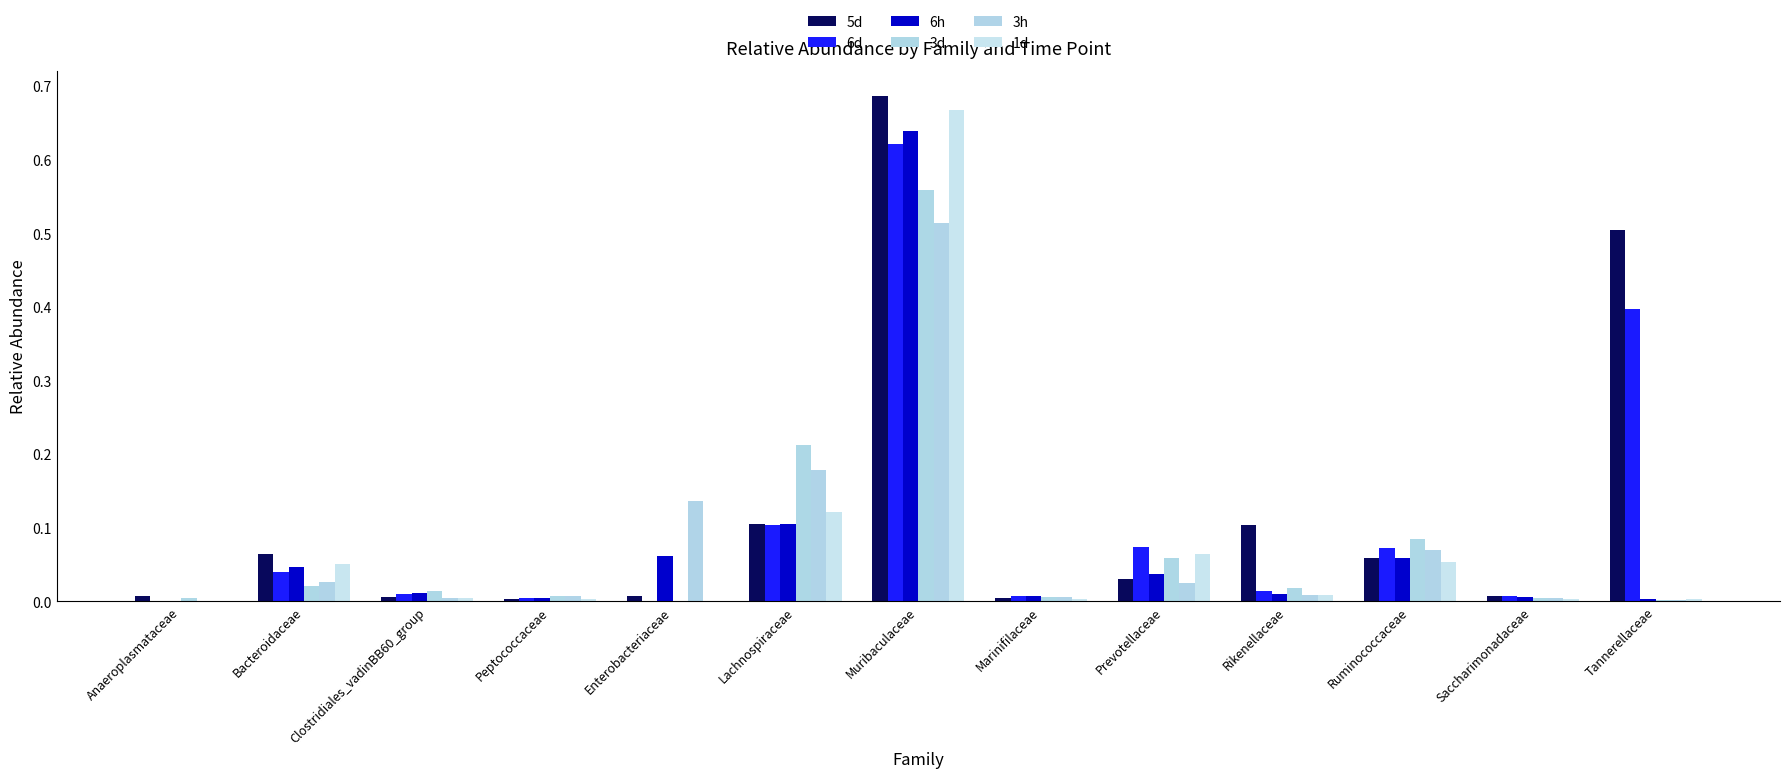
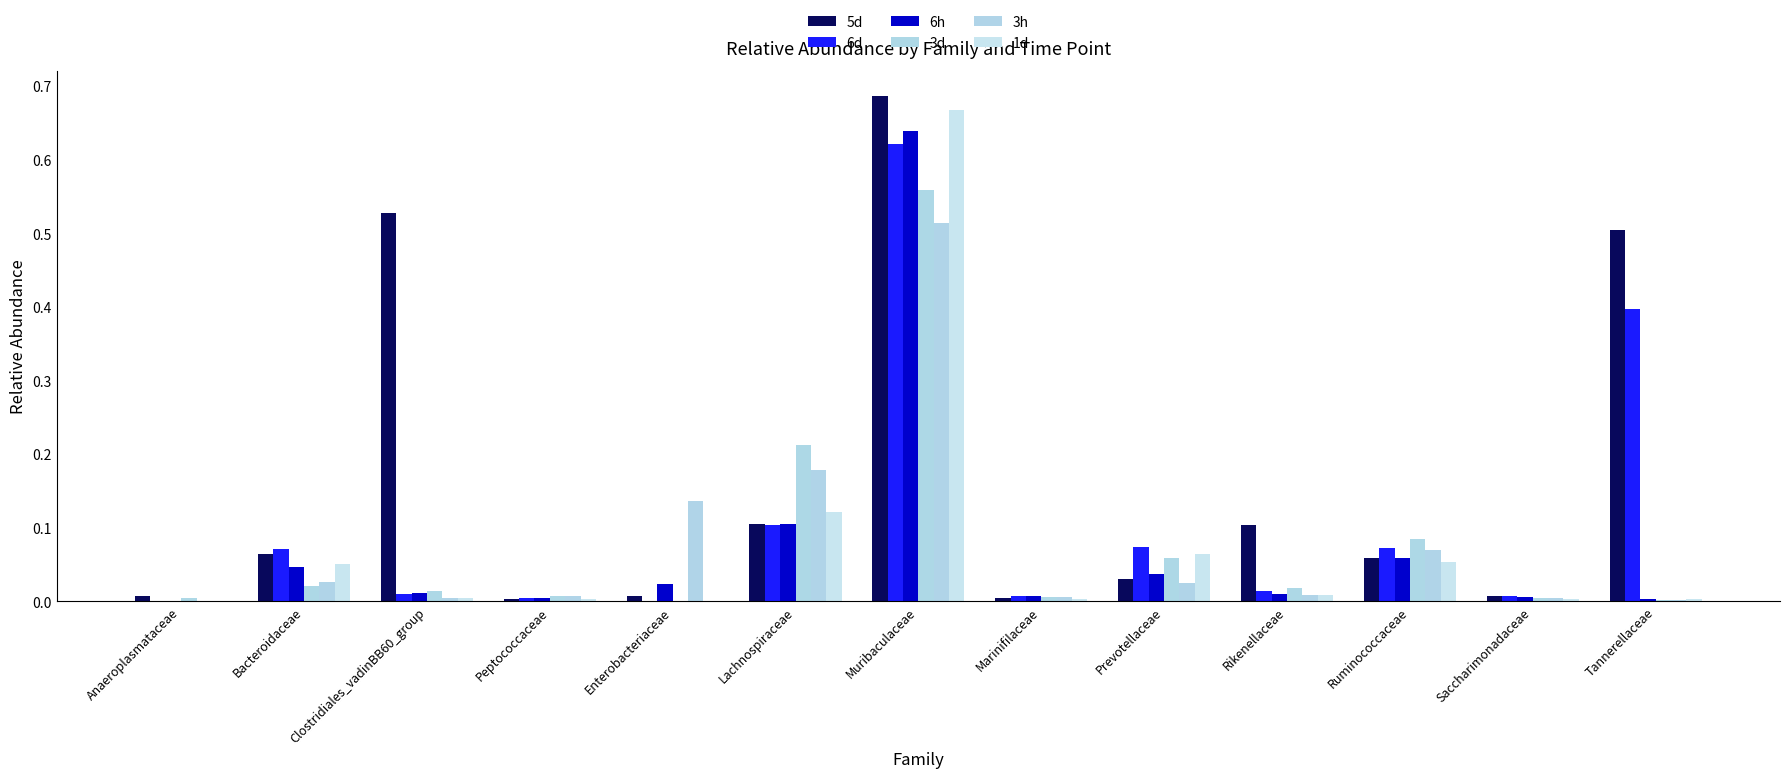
  {
    "5d": {
      "Anaeroplasmataceae": 0.01,
      "Bacteroidaceae": 0.06,
-     "Clostridiales_vadinBB60_group": 0.01,
+     "Clostridiales_vadinBB60_group": 0.53,
      "Enterobacteriaceae": 0.01,
      "Lachnospiraceae": 0.10,
      "Muribaculaceae": 0.69,
      "Marinifilaceae": 0.00,
      "Prevotellaceae": 0.03,
      "Rikenellaceae": 0.10,
      "Ruminococcaceae": 0.06,
      "Saccharimonadaceae": 0.01,
      "Tannerellaceae": 0.50
    },
    "6d": {
-     "Bacteroidaceae": 0.04,
+     "Bacteroidaceae": 0.07,
      "Clostridiales_vadinBB60_group": 0.01,
      "Peptococcaceae": 0.00,
      "Lachnospiraceae": 0.10,
      "Muribaculaceae": 0.62,
      "Marinifilaceae": 0.01,
      "Prevotellaceae": 0.07,
      "Rikenellaceae": 0.01,
      "Ruminococcaceae": 0.07,
      "Saccharimonadaceae": 0.01,
      "Tannerellaceae": 0.40
    },
    "6h": {
      "Bacteroidaceae": 0.05,
      "Clostridiales_vadinBB60_group": 0.01,
      "Peptococcaceae": 0.00,
-     "Enterobacteriaceae": 0.06,
+     "Enterobacteriaceae": 0.02,
      "Lachnospiraceae": 0.11,
      "Muribaculaceae": 0.64,
      "Marinifilaceae": 0.01,
      "Prevotellaceae": 0.04,
      "Rikenellaceae": 0.01,
      "Ruminococcaceae": 0.06,
      "Saccharimonadaceae": 0.01
    }
  }
